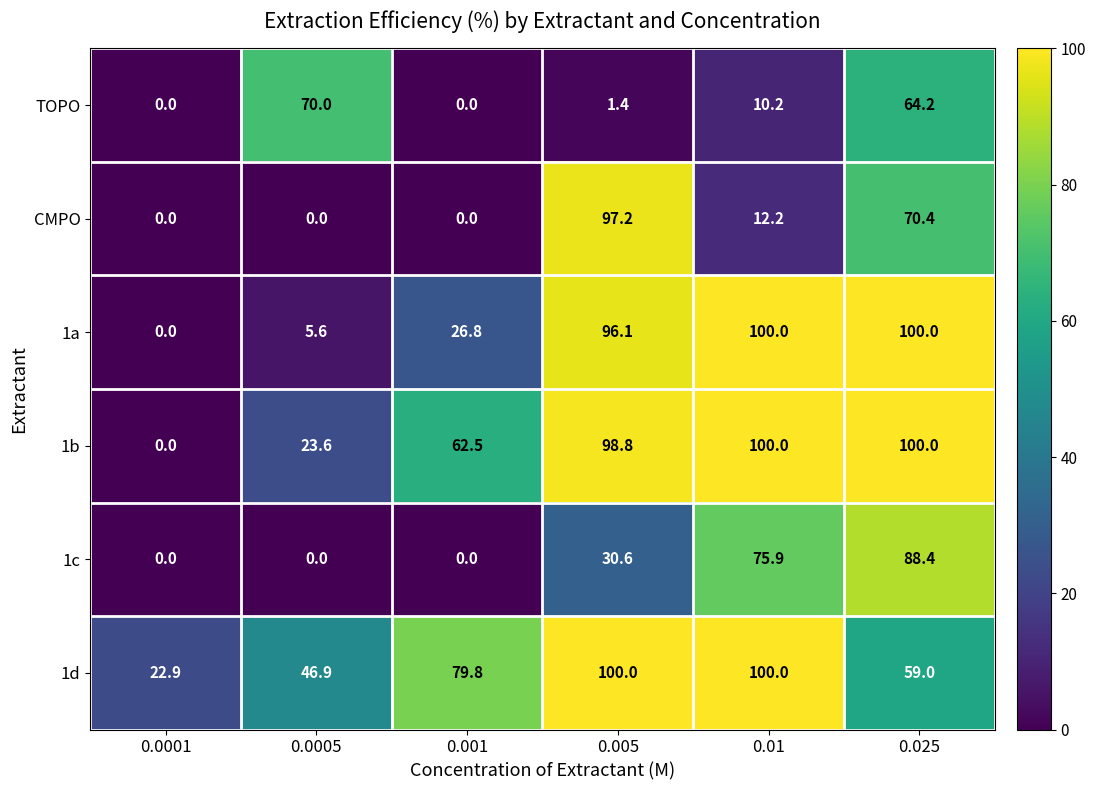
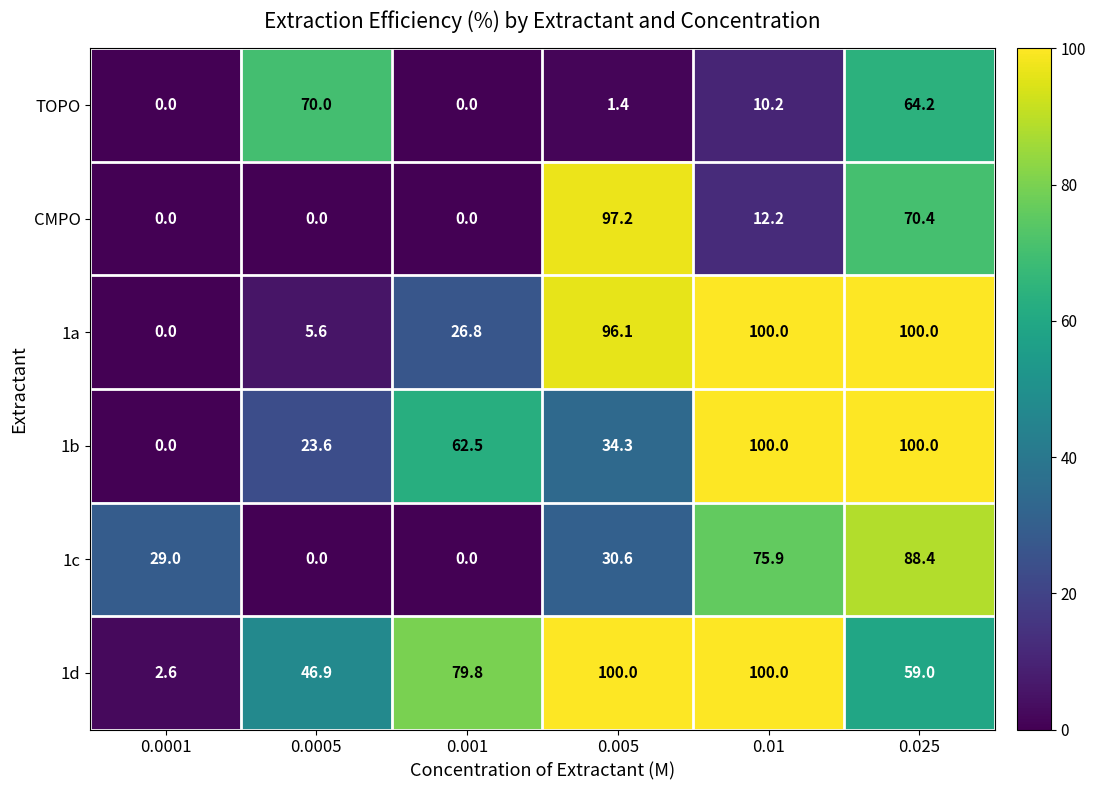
  {
    "TOPO": {
      "0.0001": 0.0,
      "0.0005": 70.0,
      "0.001": 0.0,
      "0.005": 1.4,
      "0.01": 10.2,
      "0.025": 64.2
    },
    "CMPO": {
      "0.0001": 0.0,
      "0.0005": 0.0,
      "0.001": 0.0,
      "0.005": 97.2,
      "0.01": 12.2,
      "0.025": 70.4
    },
    "1a": {
      "0.0001": 0.0,
      "0.0005": 5.6,
      "0.001": 26.8,
      "0.005": 96.1,
      "0.01": 100.0,
      "0.025": 100.0
    },
    "1b": {
      "0.0001": 0.0,
      "0.0005": 23.6,
      "0.001": 62.5,
-     "0.005": 98.8,
+     "0.005": 34.3,
      "0.01": 100.0,
      "0.025": 100.0
    },
    "1c": {
-     "0.0001": 0.0,
+     "0.0001": 29.0,
      "0.0005": 0.0,
      "0.001": 0.0,
      "0.005": 30.6,
      "0.01": 75.9,
      "0.025": 88.4
    },
    "1d": {
-     "0.0001": 22.9,
+     "0.0001": 2.6,
      "0.0005": 46.9,
      "0.001": 79.8,
      "0.005": 100.0,
      "0.01": 100.0,
      "0.025": 59.0
    }
  }
